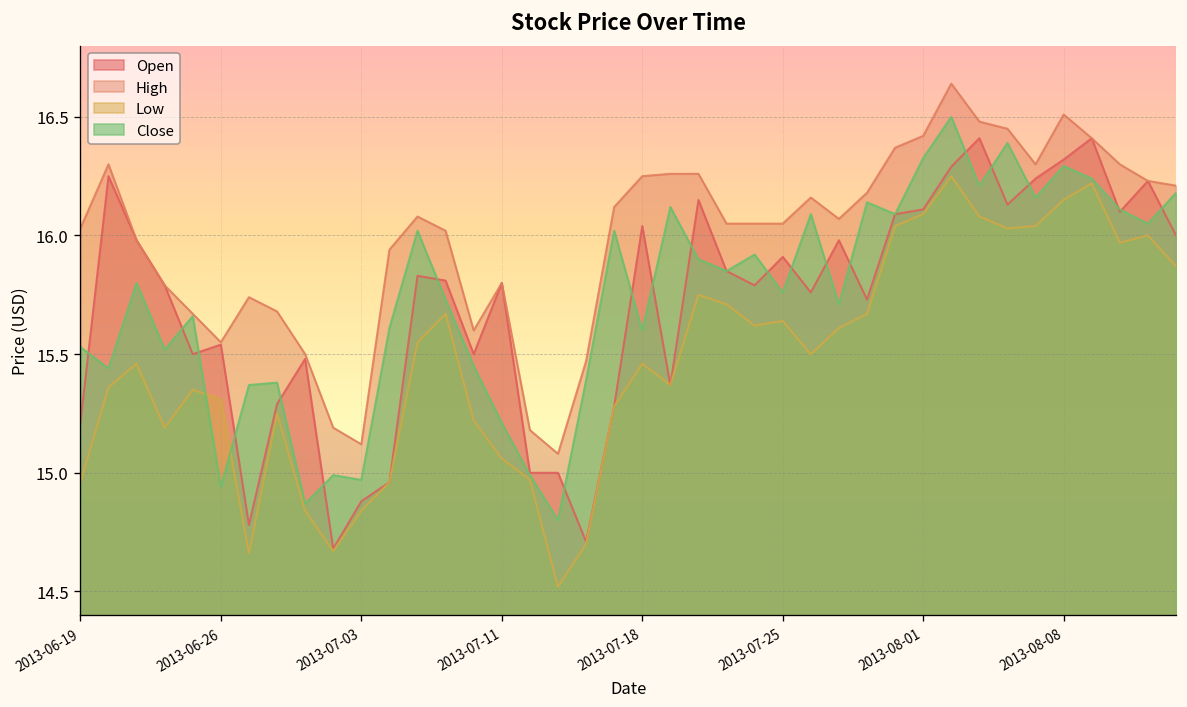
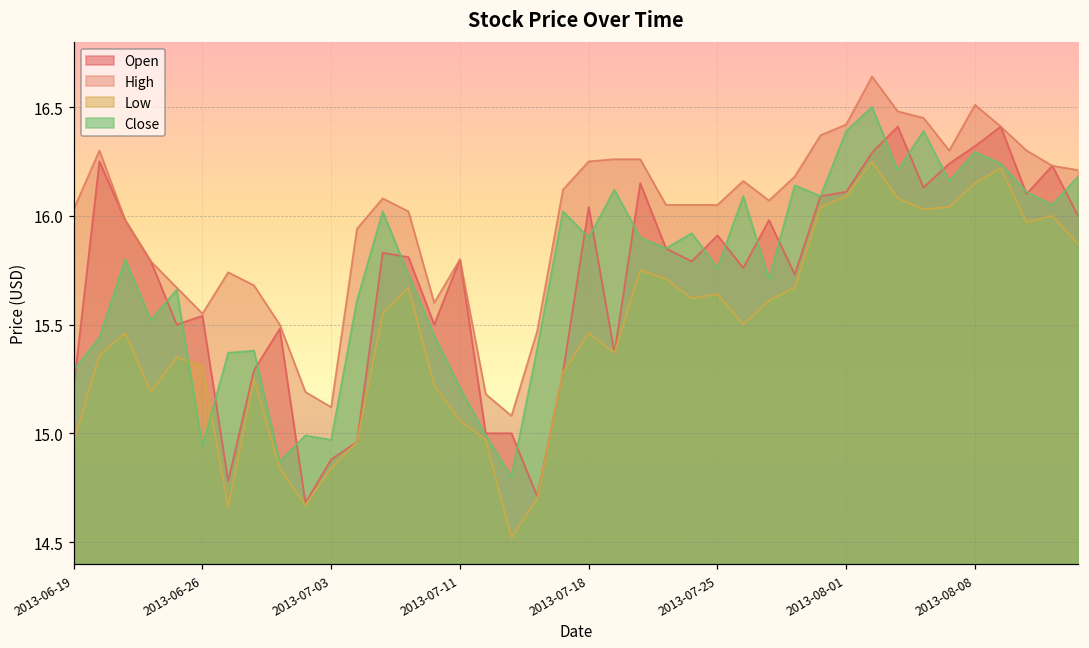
  {
    "Close": {
-     "2013-06-19": 15.53,
+     "2013-06-19": 15.29,
      "2013-06-26": 14.94,
      "2013-07-03": 14.97,
      "2013-07-11": 15.21,
-     "2013-07-18": 15.6,
+     "2013-07-18": 15.9,
      "2013-07-25": 15.76,
-     "2013-08-01": 16.33,
+     "2013-08-01": 16.39,
      "2013-08-08": 16.29
    }
  }
